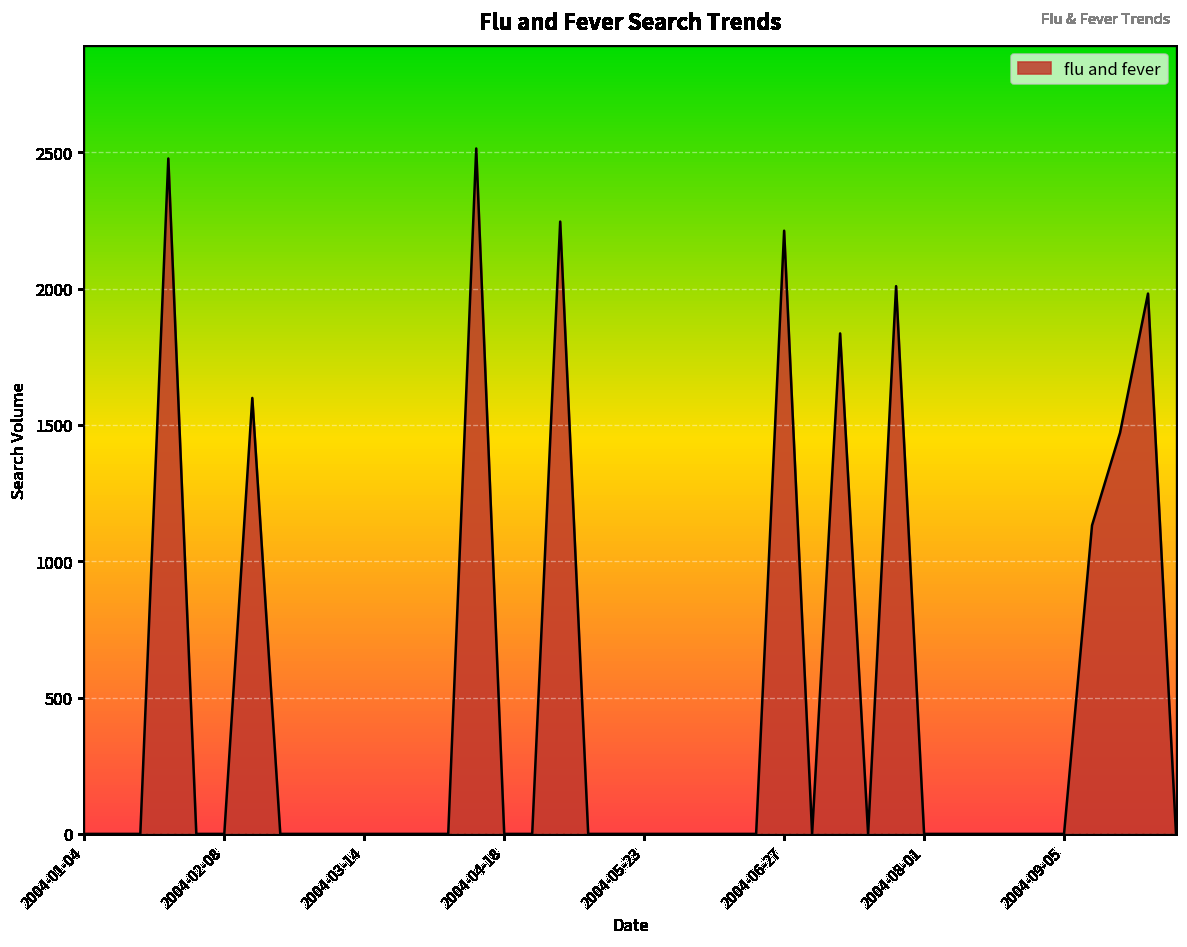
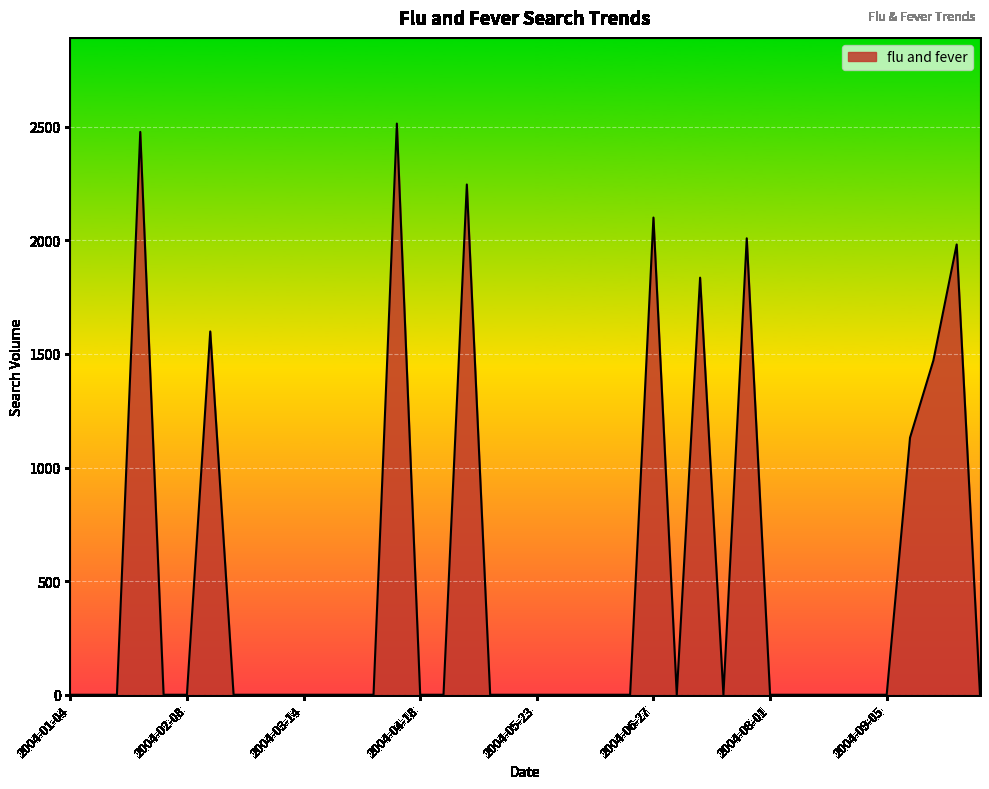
  {
    "2004-01-04": 0,
    "2004-02-08": 0,
    "2004-03-14": 0,
    "2004-04-18": 0,
    "2004-05-23": 0,
-   "2004-06-27": 2210,
+   "2004-06-27": 2100,
    "2004-08-01": 0,
    "2004-09-05": 0
  }
